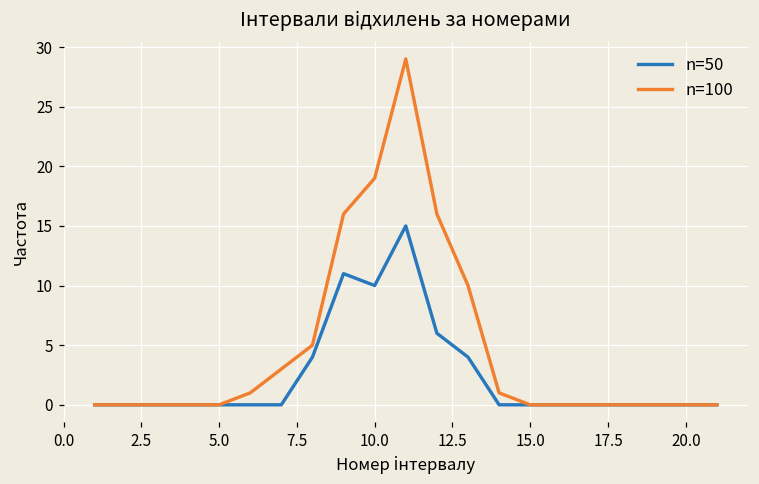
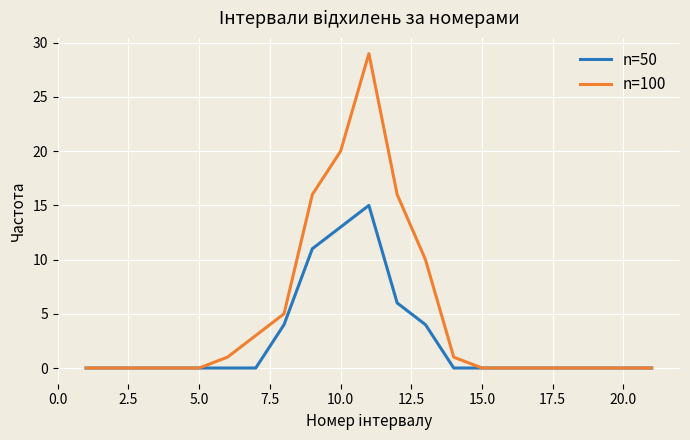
  {
    "n=50": {
-     "10.0": 10
+     "10.0": 13
    },
    "n=100": {
-     "10.0": 19
+     "10.0": 20
    }
  }
